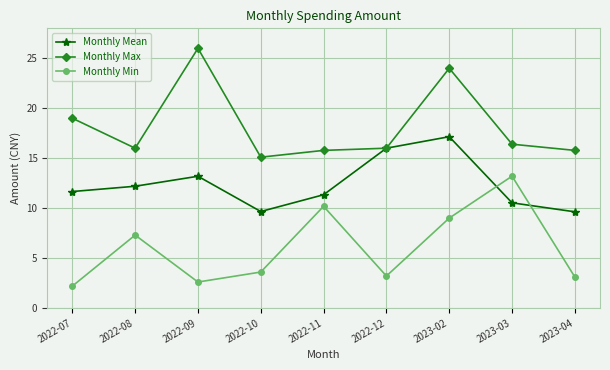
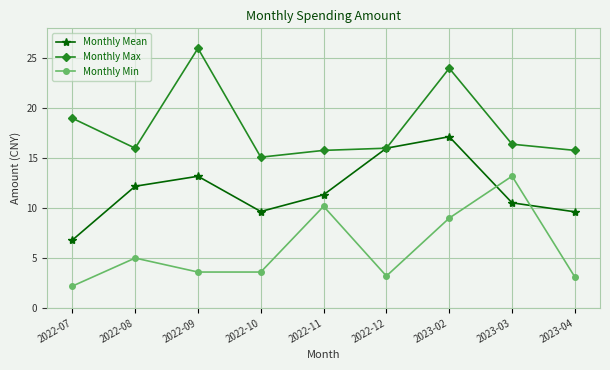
  {
    "Monthly Mean": {
-     "2022-07": 12,
+     "2022-07": 7,
      "2022-08": 12,
      "2022-09": 13,
      "2022-10": 10,
      "2022-11": 11,
      "2023-02": 17,
      "2023-03": 11,
      "2023-04": 10
    },
    "Monthly Max": {
      "2022-07": 19,
      "2022-08": 16,
      "2022-09": 26,
      "2022-10": 15,
      "2022-11": 16,
      "2023-02": 24,
      "2023-03": 16,
      "2023-04": 16
    },
    "Monthly Min": {
      "2022-07": 2,
-     "2022-08": 7,
-     "2022-09": 3,
+     "2022-08": 5,
+     "2022-09": 4,
      "2022-10": 4,
      "2022-11": 10,
      "2022-12": 3,
      "2023-02": 9,
      "2023-03": 13,
      "2023-04": 3
    }
  }
